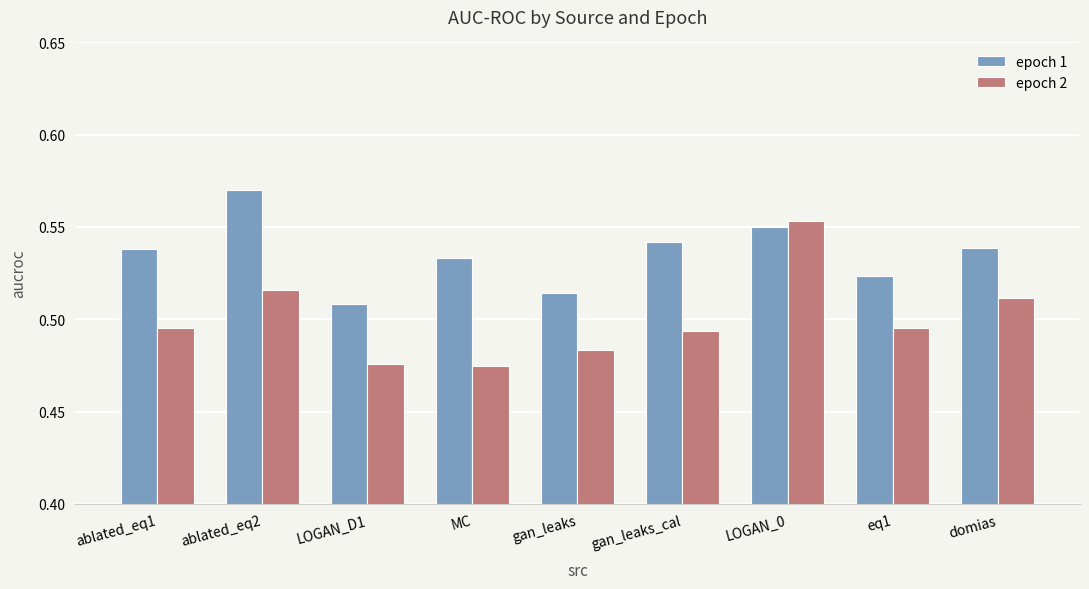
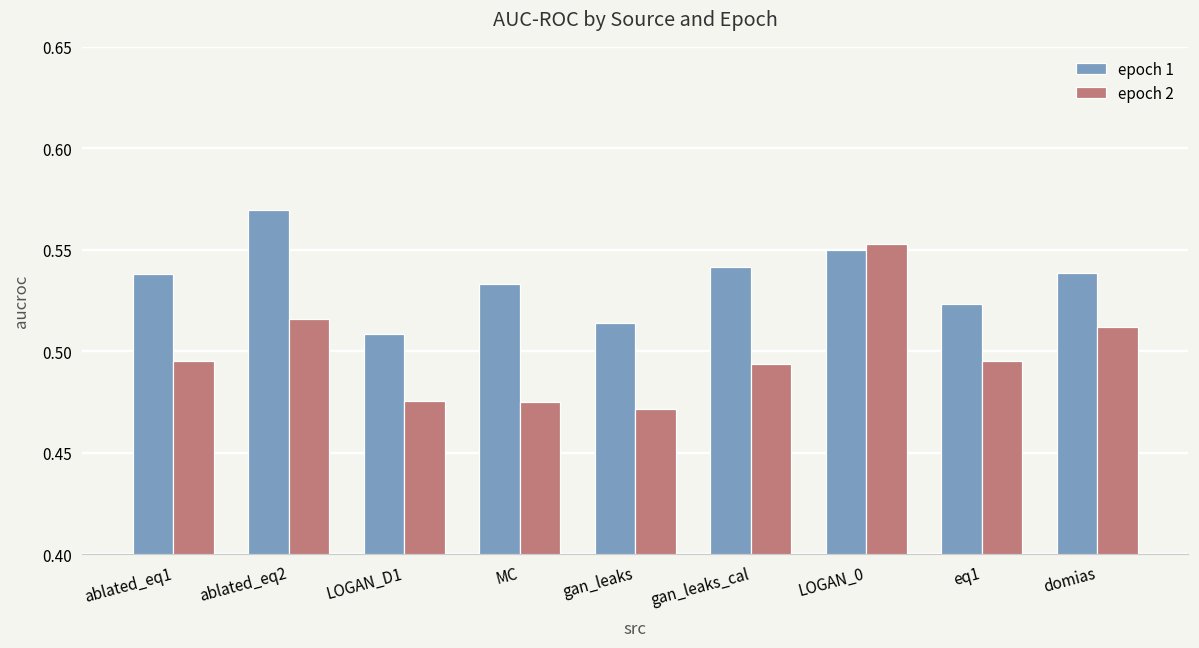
  {
    "epoch 1": {
      "ablated_eq1": 0.538,
      "ablated_eq2": 0.570,
      "LOGAN_D1": 0.509,
      "MC": 0.533,
      "gan_leaks": 0.514,
      "gan_leaks_cal": 0.542,
      "LOGAN_0": 0.550,
      "eq1": 0.523,
      "domias": 0.539
    },
    "epoch 2": {
      "ablated_eq1": 0.495,
      "ablated_eq2": 0.516,
      "LOGAN_D1": 0.476,
      "MC": 0.475,
-     "gan_leaks": 0.484,
+     "gan_leaks": 0.471,
      "gan_leaks_cal": 0.494,
      "LOGAN_0": 0.553,
      "eq1": 0.495,
      "domias": 0.512
    }
  }
